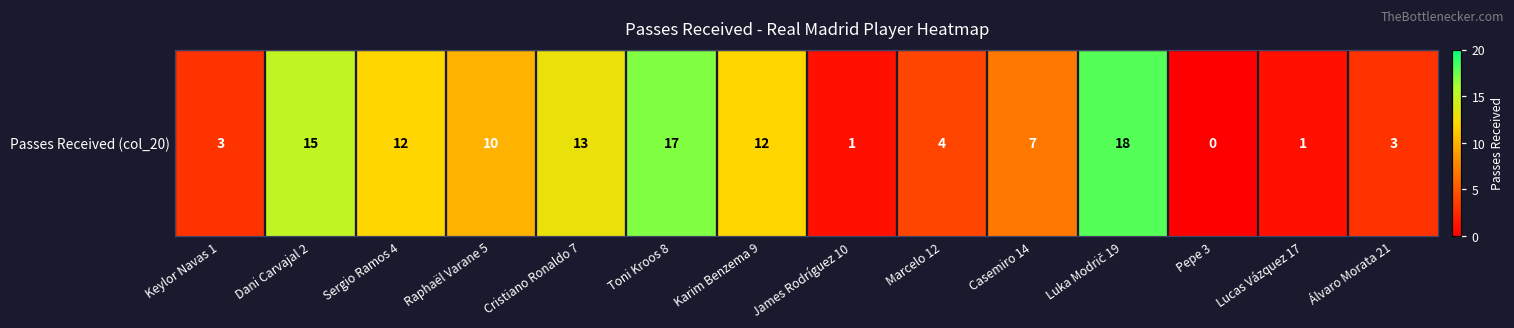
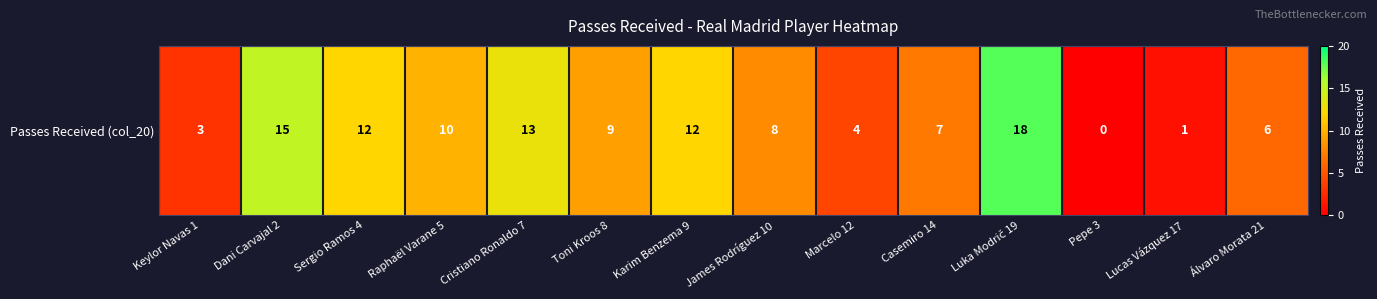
  {
    "Passes Received (col_20)": {
      "Keylor Navas 1": 3,
      "Dani Carvajal 2": 15,
      "Sergio Ramos 4": 12,
      "Raphaël Varane 5": 10,
      "Cristiano Ronaldo 7": 13,
-     "Toni Kroos 8": 17,
+     "Toni Kroos 8": 9,
      "Karim Benzema 9": 12,
-     "James Rodríguez 10": 1,
+     "James Rodríguez 10": 8,
      "Marcelo 12": 4,
      "Casemiro 14": 7,
      "Luka Modrič 19": 18,
      "Pepe 3": 0,
      "Lucas Vázquez 17": 1,
-     "Álvaro Morata 21": 3
+     "Álvaro Morata 21": 6
    }
  }
